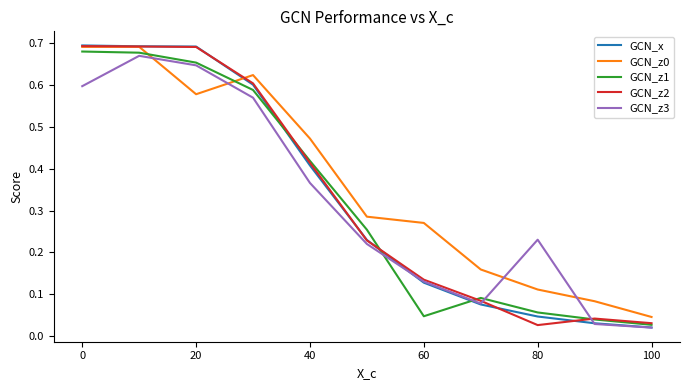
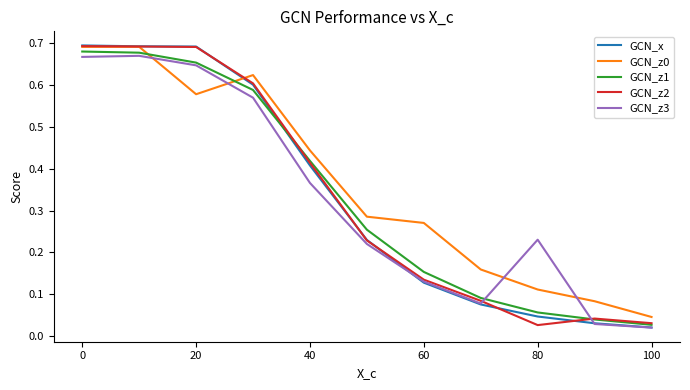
  {
    "GCN_x": {
      "40": 0.41,
      "80": 0.05
    },
    "GCN_z0": {
      "20": 0.58,
-     "40": 0.47,
+     "40": 0.44,
      "60": 0.27,
      "80": 0.11,
      "100": 0.05
    },
    "GCN_z1": {
      "0": 0.68,
      "20": 0.65,
-     "60": 0.05,
+     "60": 0.15,
      "80": 0.06
    },
    "GCN_z2": {
      "80": 0.03
    },
    "GCN_z3": {
-     "0": 0.60,
+     "0": 0.67,
      "20": 0.65,
      "40": 0.37,
      "80": 0.23
    }
  }
